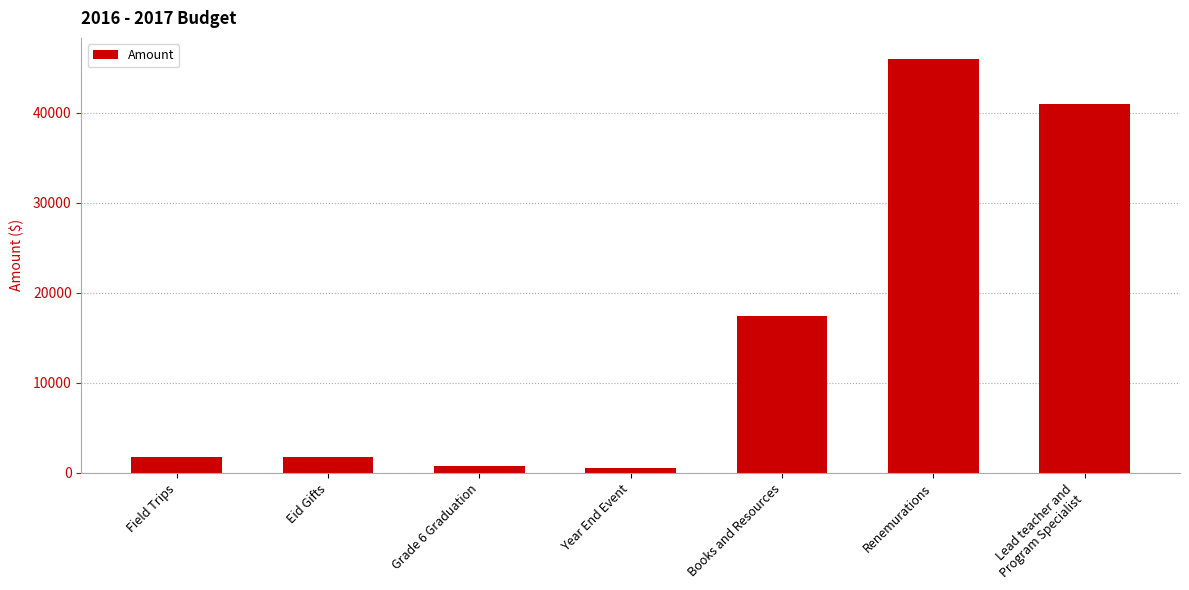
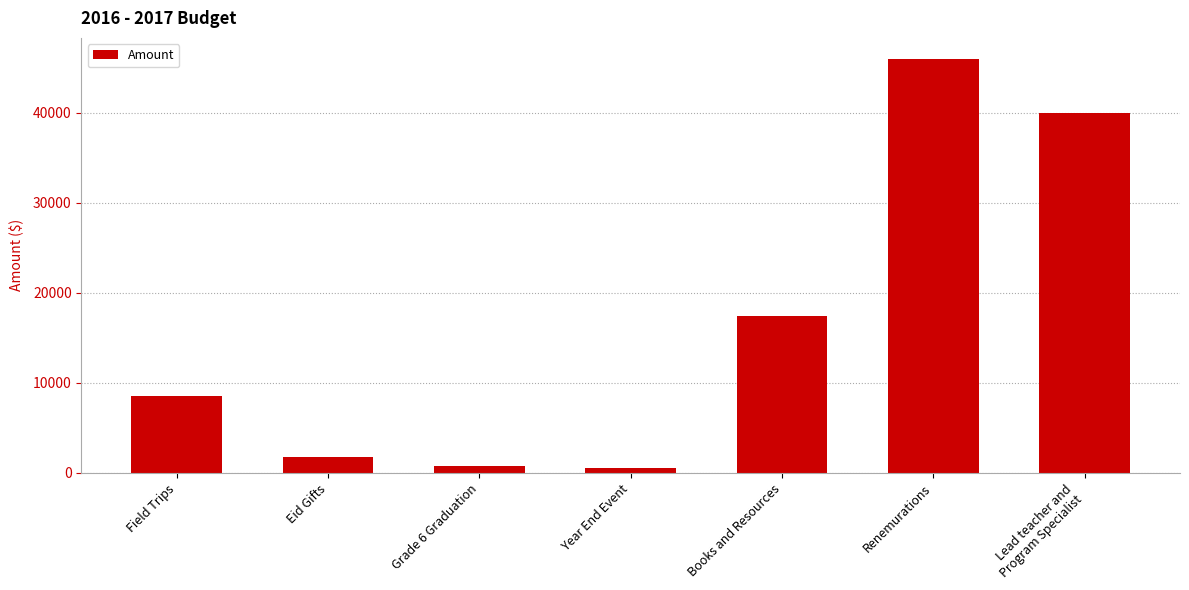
  {
-   "Field Trips": 2000,
+   "Field Trips": 9000,
    "Eid Gifts": 2000,
    "Grade 6 Graduation": 1000,
    "Year End Event": 1000,
    "Books and Resources": 17000,
    "Renemurations": 46000,
-   "Lead teacher and Program Specialist": 41000
+   "Lead teacher and Program Specialist": 40000
  }
